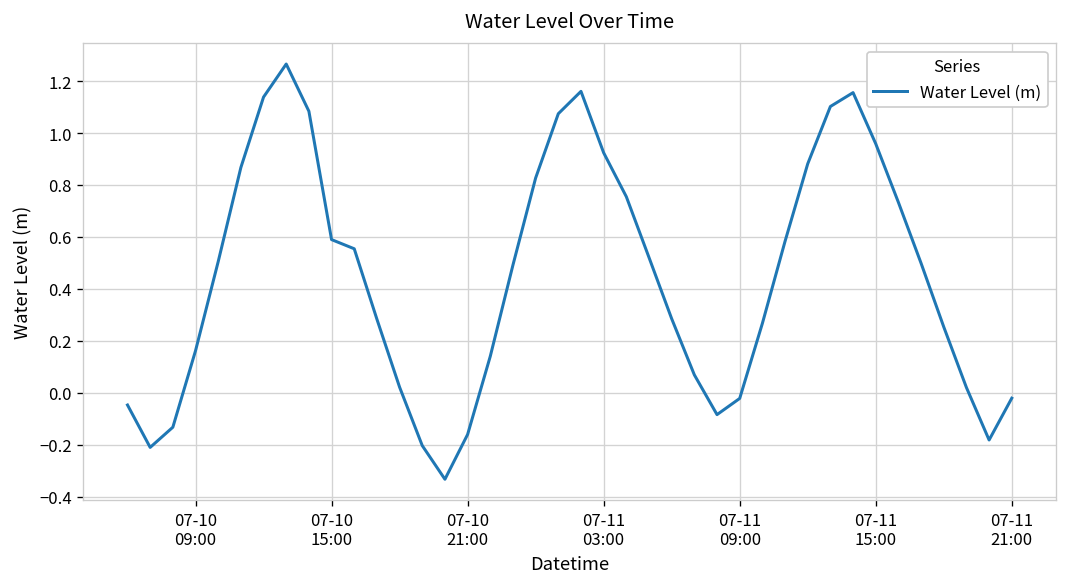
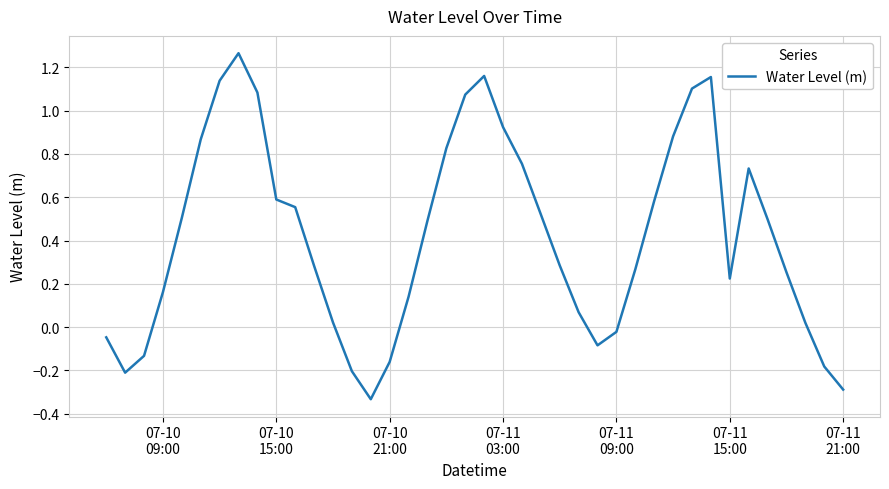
  {
    "07-10 09:00": 0.16,
    "07-10 15:00": 0.59,
    "07-10 21:00": -0.16,
    "07-11 03:00": 0.92,
    "07-11 09:00": -0.02,
-   "07-11 15:00": 0.96,
-   "07-11 21:00": -0.02
+   "07-11 15:00": 0.22,
+   "07-11 21:00": -0.29
  }
